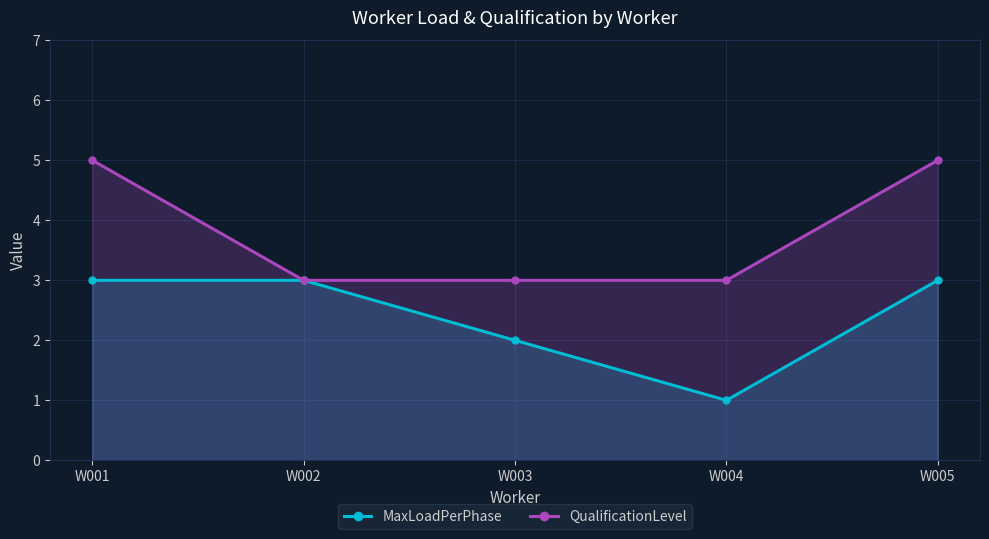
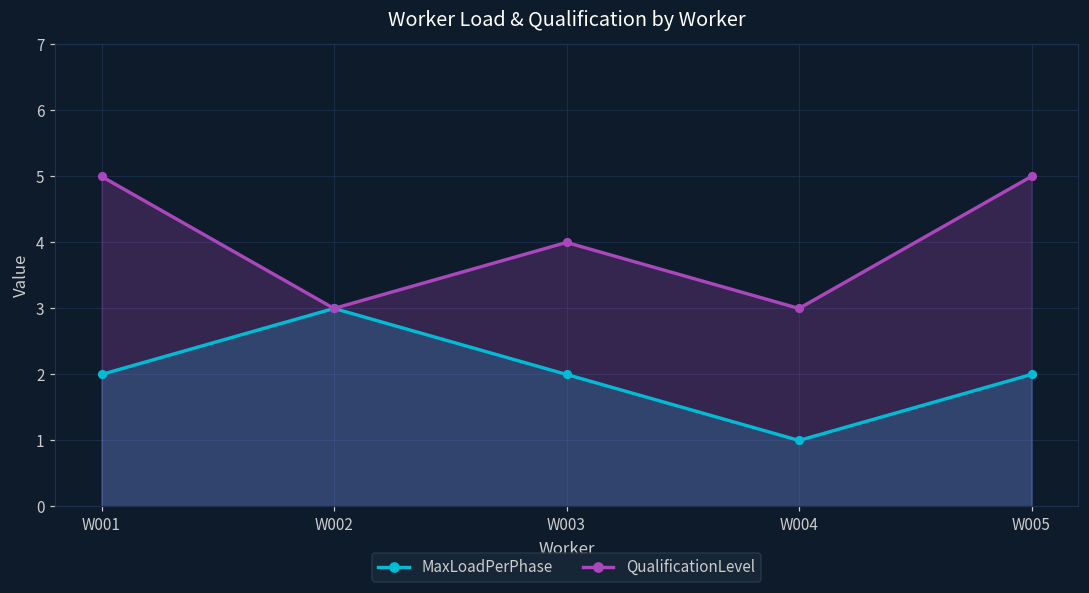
  {
    "MaxLoadPerPhase": {
-     "W001": 3,
+     "W001": 2,
      "W003": 2,
      "W004": 1,
-     "W005": 3
+     "W005": 2
    },
    "QualificationLevel": {
      "W001": 5,
-     "W003": 3,
+     "W003": 4,
      "W004": 3,
      "W005": 5
    }
  }
